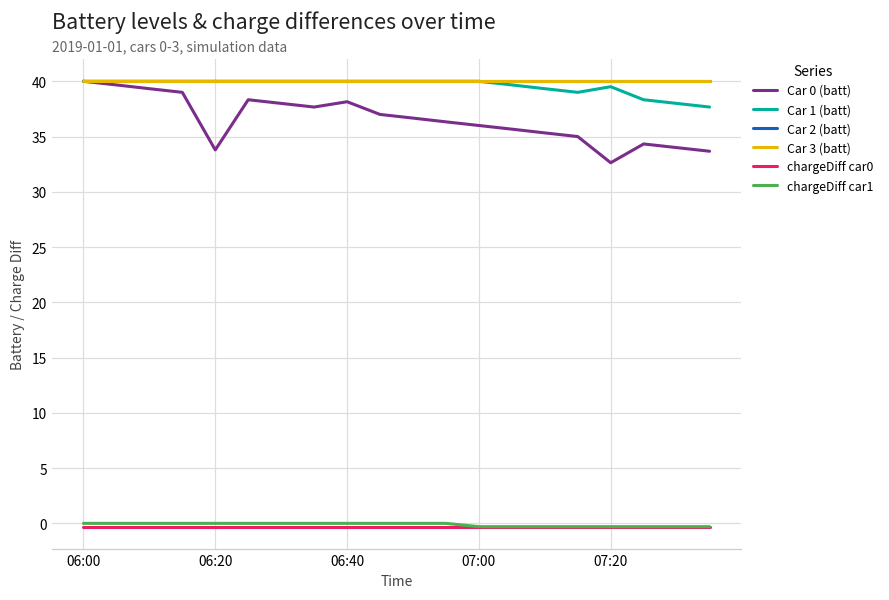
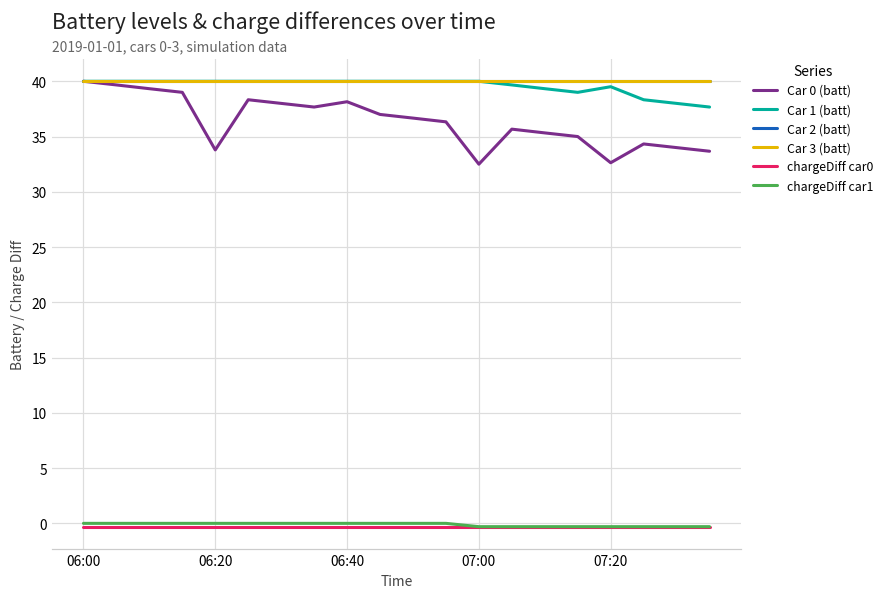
  {
    "Car 0 (batt)": {
      "06:20": 33.8,
      "06:40": 38.2,
-     "07:00": 36.0,
+     "07:00": 32.5,
      "07:20": 32.6
    },
    "Car 1 (batt)": {
      "07:20": 39.5
    },
    "Car 3 (batt)": {
      "07:20": 40.0
    },
    "chargeDiff car0": {
      "06:00": -0.3,
      "06:20": -0.3,
      "06:40": -0.3
    },
    "chargeDiff car1": {
      "06:00": 0.0,
      "06:20": 0.0,
      "06:40": 0.0
    }
  }
